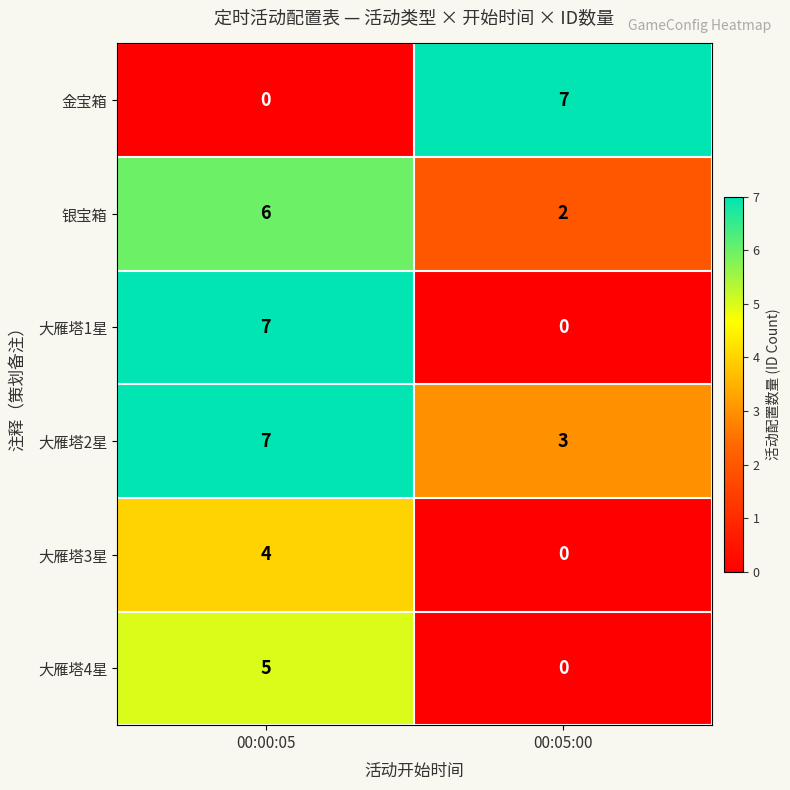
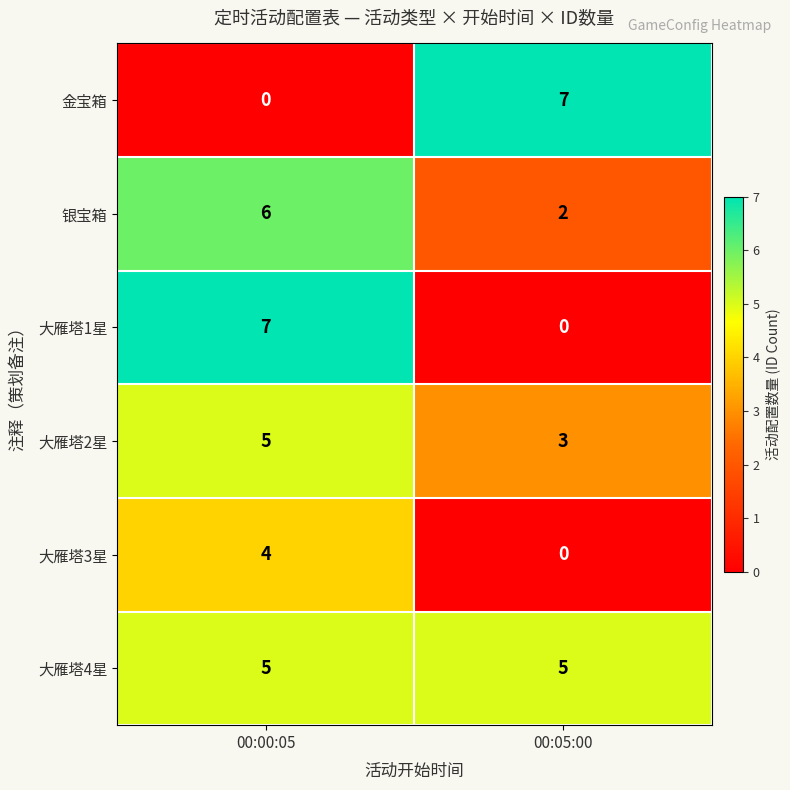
  {
    "金宝箱": {
      "00:00:05": 0,
      "00:05:00": 7
    },
    "银宝箱": {
      "00:00:05": 6,
      "00:05:00": 2
    },
    "大雁塔1星": {
      "00:00:05": 7,
      "00:05:00": 0
    },
    "大雁塔2星": {
-     "00:00:05": 7,
+     "00:00:05": 5,
      "00:05:00": 3
    },
    "大雁塔3星": {
      "00:00:05": 4,
      "00:05:00": 0
    },
    "大雁塔4星": {
      "00:00:05": 5,
-     "00:05:00": 0
+     "00:05:00": 5
    }
  }
